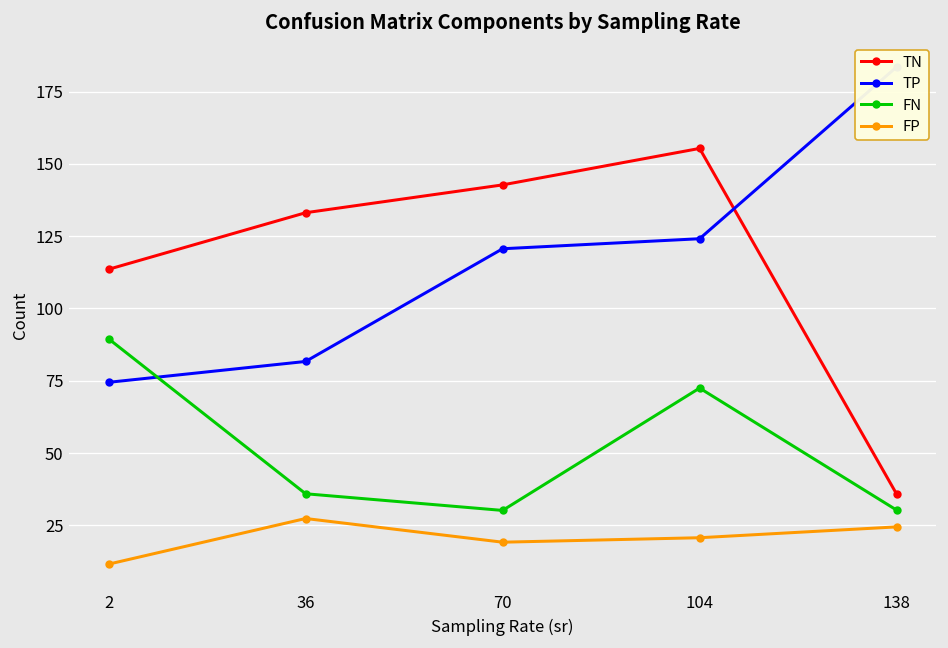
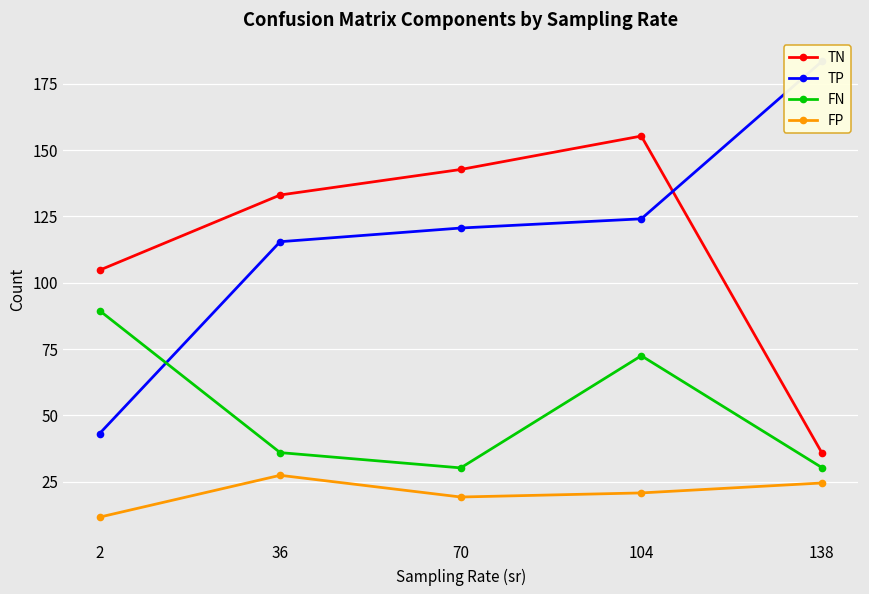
  {
    "TN": {
-     "2": 114,
+     "2": 105,
      "36": 133,
      "70": 143,
      "104": 155,
      "138": 36
    },
    "TP": {
-     "2": 74,
-     "36": 82,
+     "2": 43,
+     "36": 115,
      "70": 121,
      "104": 124
    },
    "FN": {
      "2": 90,
      "36": 36,
      "70": 30,
      "104": 72,
      "138": 30
    },
    "FP": {
      "2": 12,
      "36": 27,
      "70": 19,
      "104": 21,
      "138": 25
    }
  }
